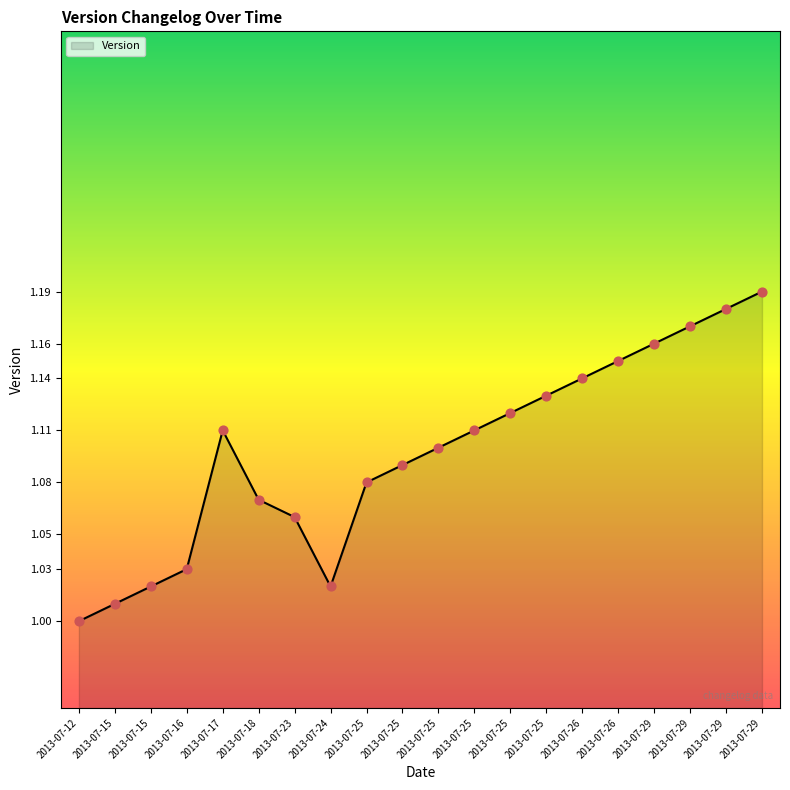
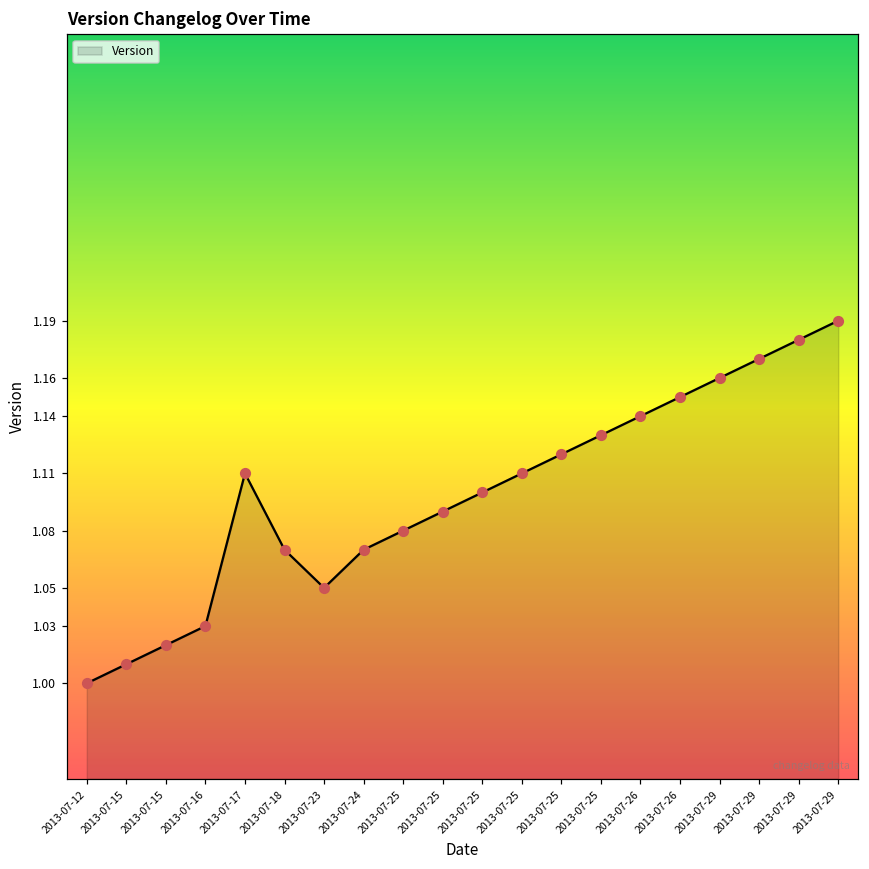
  {
    "2013-07-12": 1.00,
    "2013-07-16": 1.03,
    "2013-07-17": 1.11,
    "2013-07-18": 1.07,
-   "2013-07-23": 1.06,
-   "2013-07-24": 1.02
+   "2013-07-23": 1.05,
+   "2013-07-24": 1.07
  }
